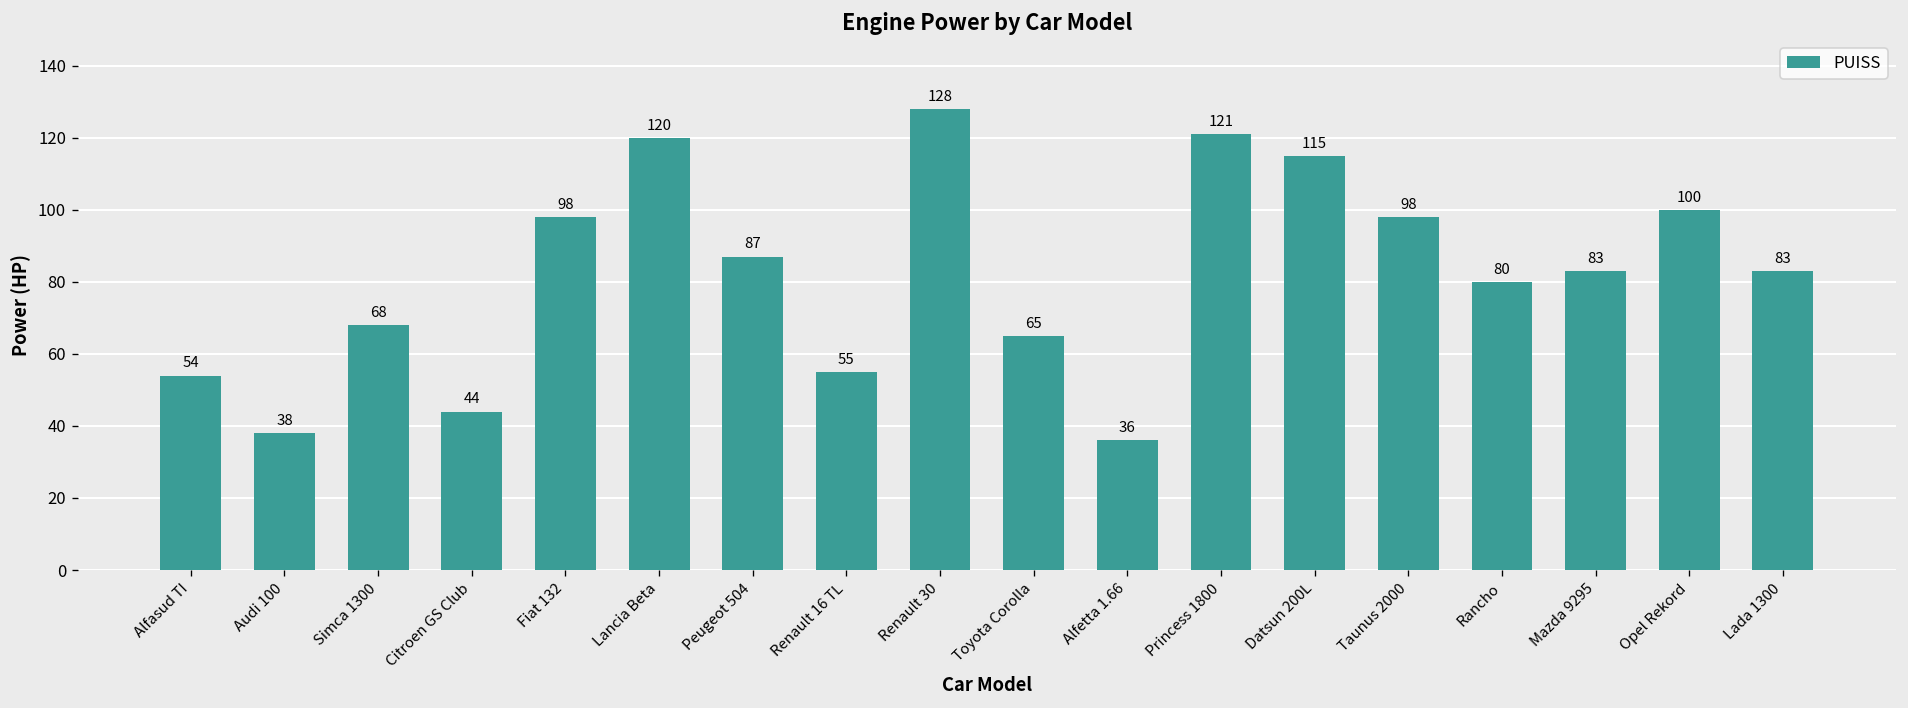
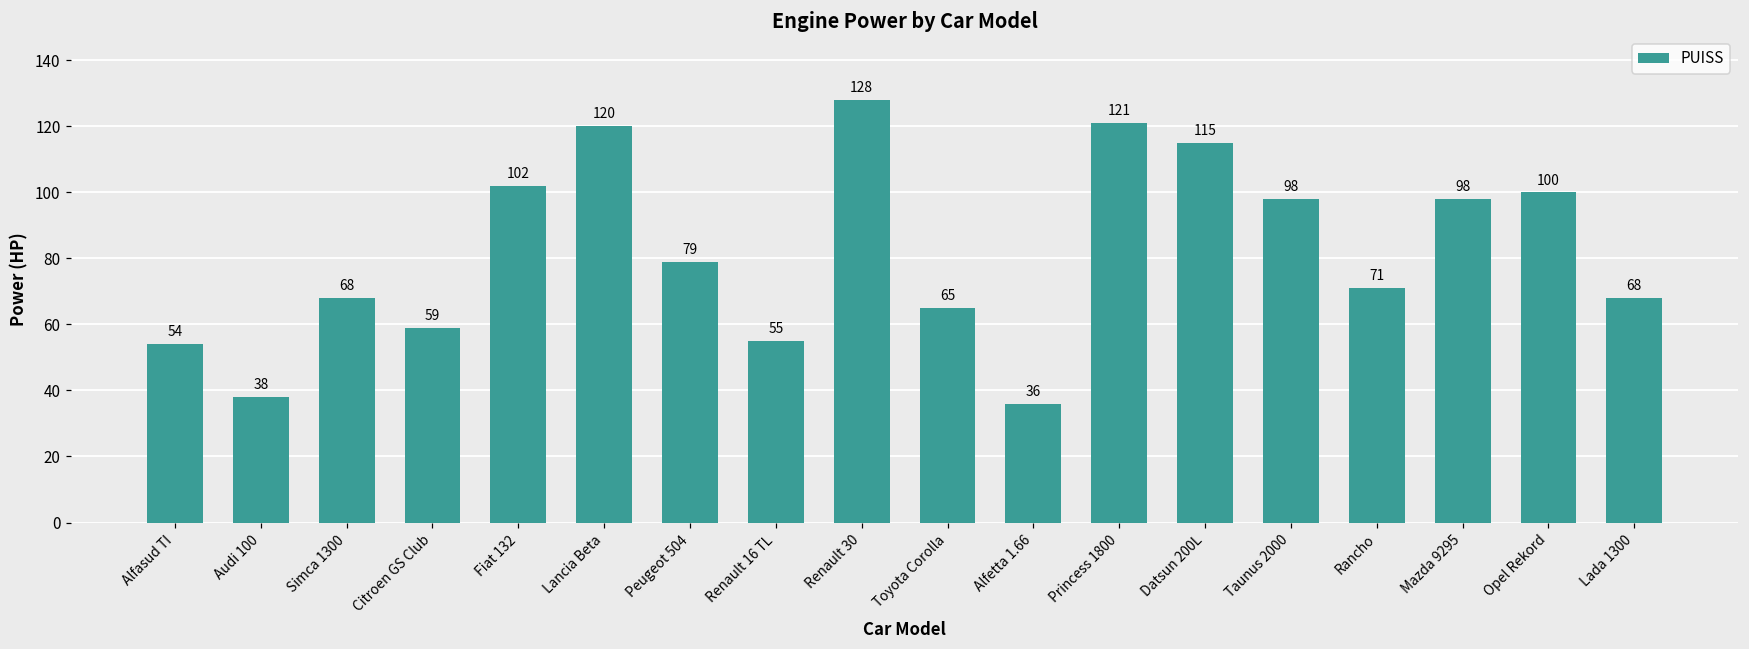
  {
    "Alfasud TI": 54,
    "Audi 100": 38,
    "Simca 1300": 68,
-   "Citroen GS Club": 44,
-   "Fiat 132": 98,
+   "Citroen GS Club": 59,
+   "Fiat 132": 102,
    "Lancia Beta": 120,
-   "Peugeot 504": 87,
+   "Peugeot 504": 79,
    "Renault 16 TL": 55,
    "Renault 30": 128,
    "Toyota Corolla": 65,
    "Alfetta 1.66": 36,
    "Princess 1800": 121,
    "Datsun 200L": 115,
    "Taunus 2000": 98,
-   "Rancho": 80,
-   "Mazda 9295": 83,
+   "Rancho": 71,
+   "Mazda 9295": 98,
    "Opel Rekord": 100,
-   "Lada 1300": 83
+   "Lada 1300": 68
  }
